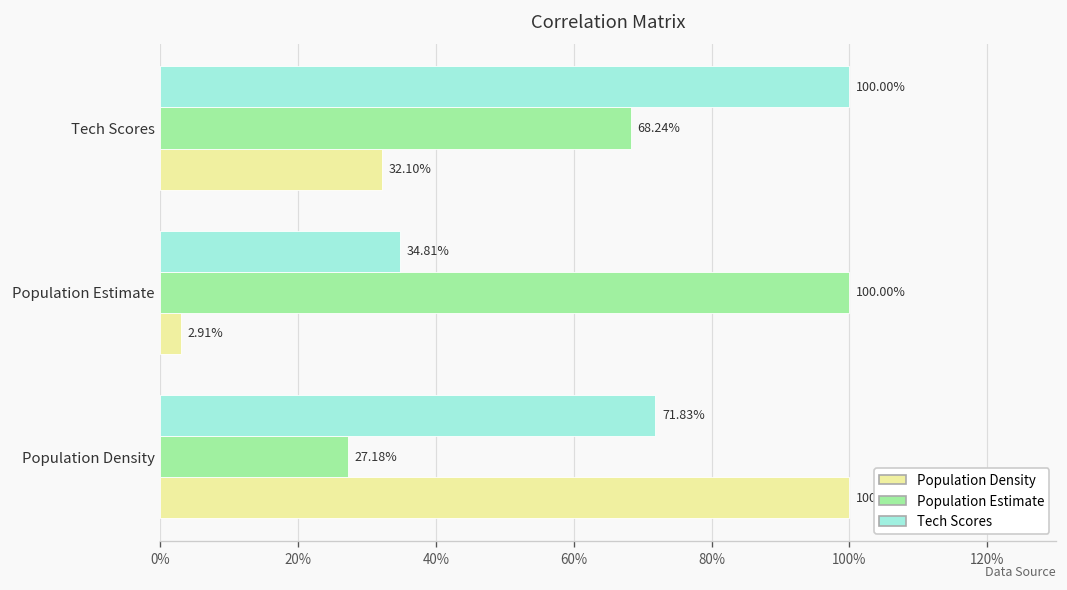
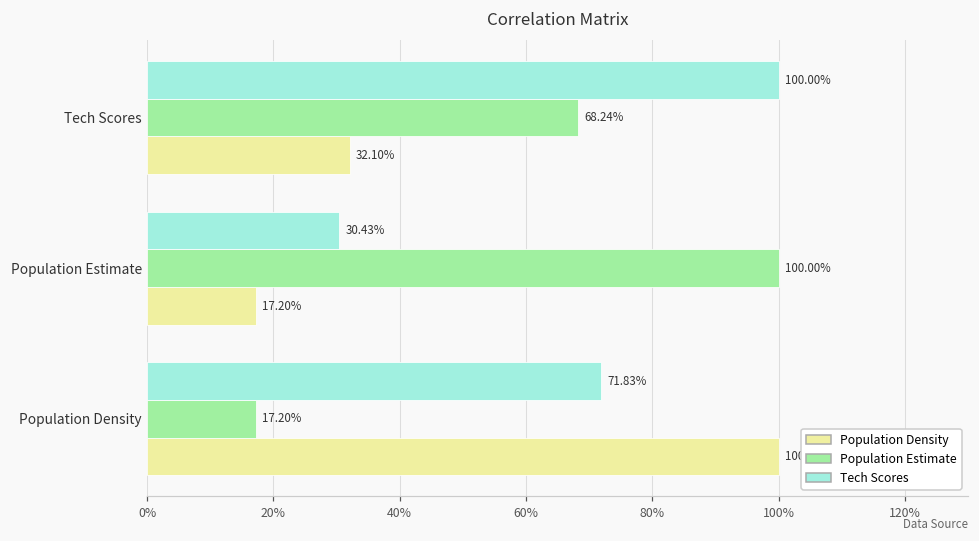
  {
    "Population Density": {
      "Tech Scores": "32.10%",
-     "Population Estimate": "2.91%"
+     "Population Estimate": "17.20%"
    },
    "Population Estimate": {
      "Tech Scores": "68.24%",
      "Population Estimate": "100.00%",
-     "Population Density": "27.18%"
+     "Population Density": "17.20%"
    },
    "Tech Scores": {
      "Tech Scores": "100.00%",
-     "Population Estimate": "34.81%",
+     "Population Estimate": "30.43%",
      "Population Density": "71.83%"
    }
  }
